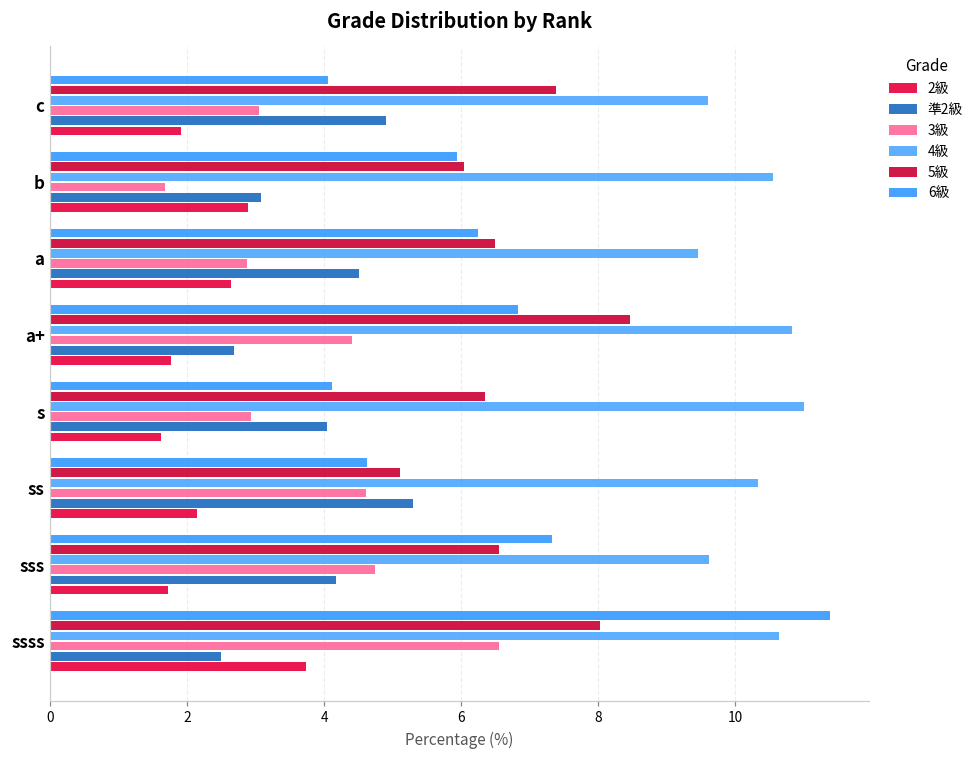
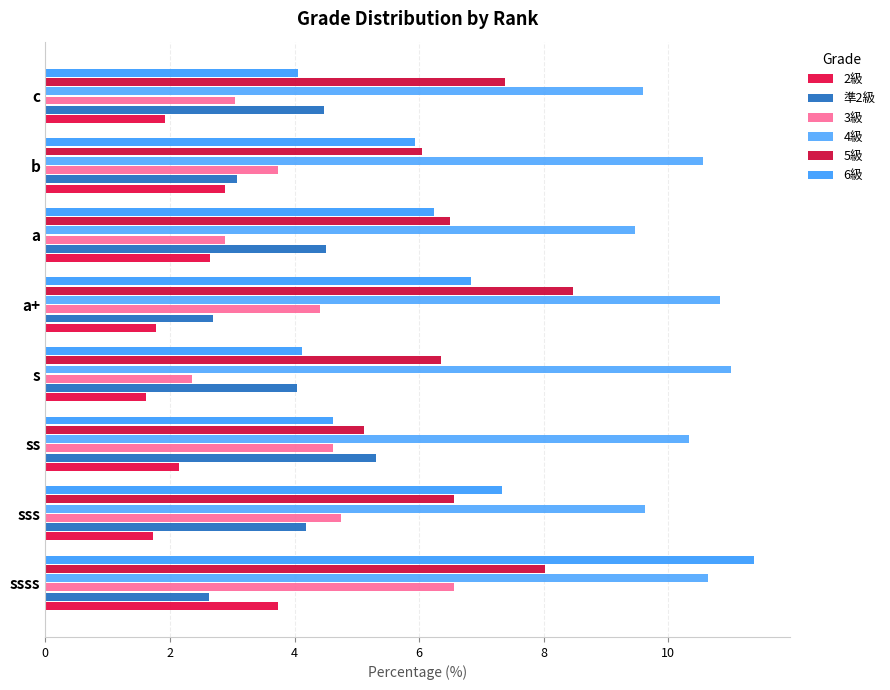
  {
    "準2級": {
-     "c": 4.9,
+     "c": 4.5,
      "b": 3.1,
      "a": 4.5,
      "a+": 2.7,
      "s": 4.0,
      "ss": 5.3,
      "sss": 4.2,
-     "ssss": 2.5
+     "ssss": 2.6
    },
    "3級": {
      "c": 3.1,
-     "b": 1.7,
+     "b": 3.7,
      "a": 2.9,
      "a+": 4.4,
-     "s": 2.9,
+     "s": 2.4,
      "ss": 4.6,
      "sss": 4.8,
      "ssss": 6.6
    }
  }
